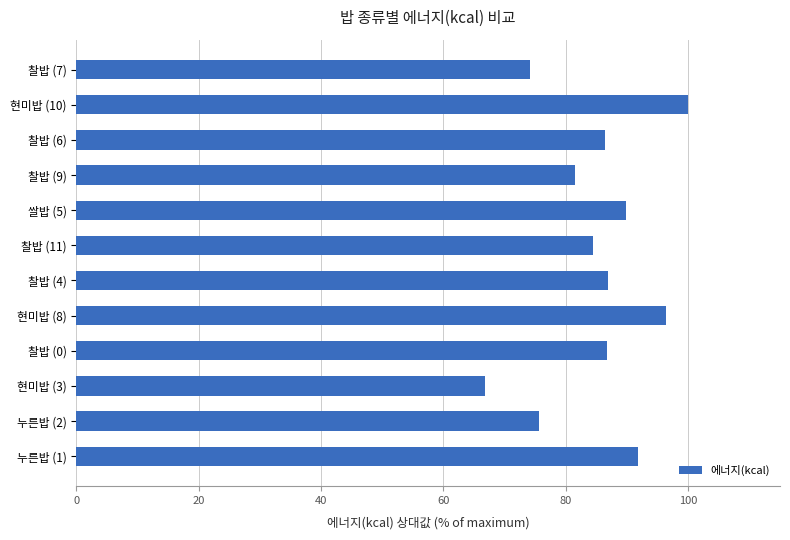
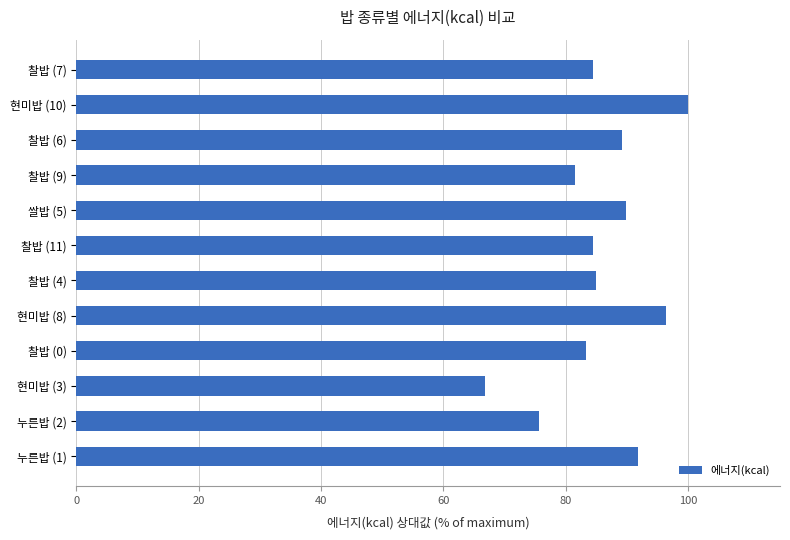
  {
-   "찰밥 (7)": 74,
+   "찰밥 (7)": 84,
    "현미밥 (10)": 100,
-   "찰밥 (6)": 86,
+   "찰밥 (6)": 89,
    "찰밥 (9)": 81,
    "쌀밥 (5)": 90,
    "찰밥 (11)": 84,
-   "찰밥 (4)": 87,
+   "찰밥 (4)": 85,
    "현미밥 (8)": 96,
-   "찰밥 (0)": 87,
+   "찰밥 (0)": 83,
    "현미밥 (3)": 67,
    "누른밥 (2)": 76,
    "누른밥 (1)": 92
  }
